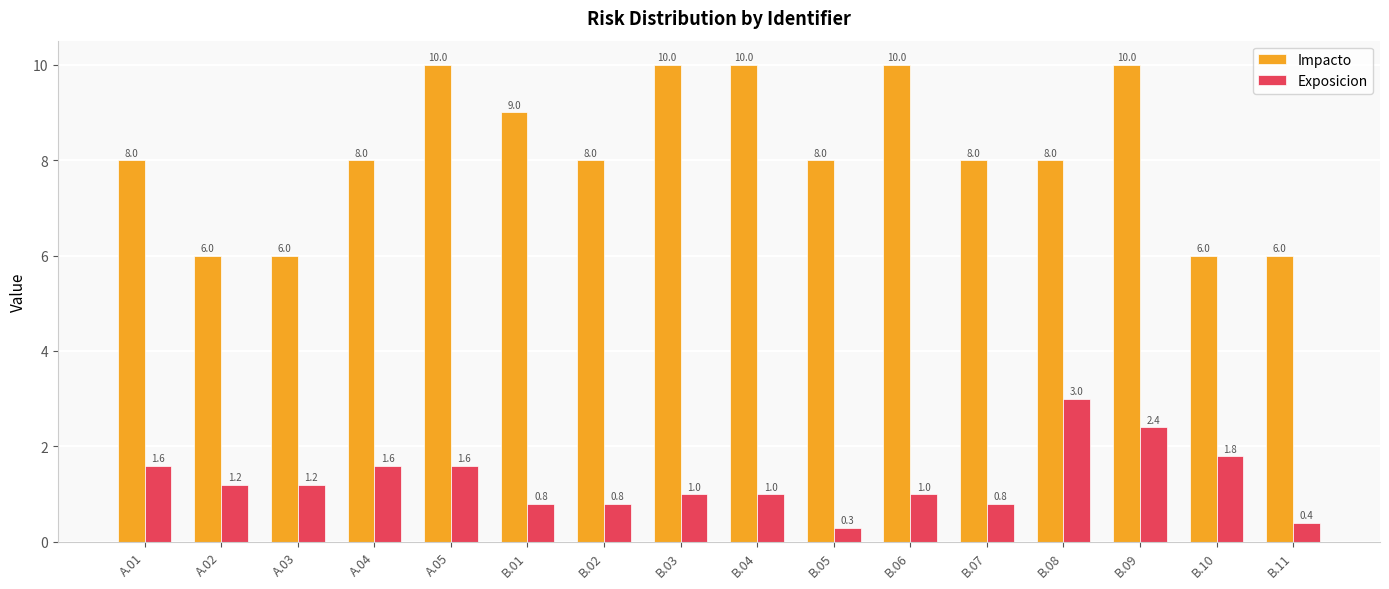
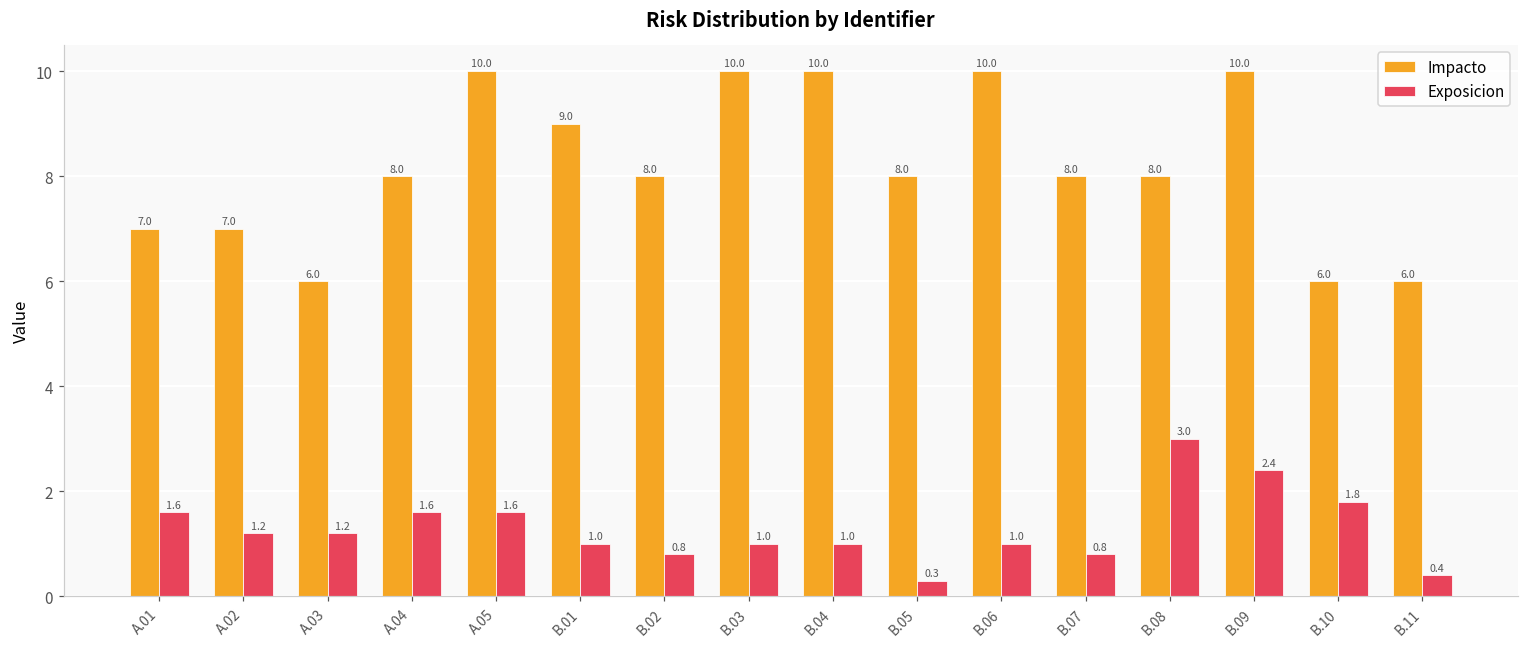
  {
    "Impacto": {
-     "A.01": 8.0,
-     "A.02": 6.0,
+     "A.01": 7.0,
+     "A.02": 7.0,
      "A.03": 6.0,
      "A.04": 8.0,
      "A.05": 10.0,
      "B.01": 9.0,
      "B.02": 8.0,
      "B.03": 10.0,
      "B.04": 10.0,
      "B.05": 8.0,
      "B.06": 10.0,
      "B.07": 8.0,
      "B.08": 8.0,
      "B.09": 10.0,
      "B.10": 6.0,
      "B.11": 6.0
    },
    "Exposicion": {
      "A.01": 1.6,
      "A.02": 1.2,
      "A.03": 1.2,
      "A.04": 1.6,
      "A.05": 1.6,
-     "B.01": 0.8,
+     "B.01": 1.0,
      "B.02": 0.8,
      "B.03": 1.0,
      "B.04": 1.0,
      "B.05": 0.3,
      "B.06": 1.0,
      "B.07": 0.8,
      "B.08": 3.0,
      "B.09": 2.4,
      "B.10": 1.8,
      "B.11": 0.4
    }
  }
